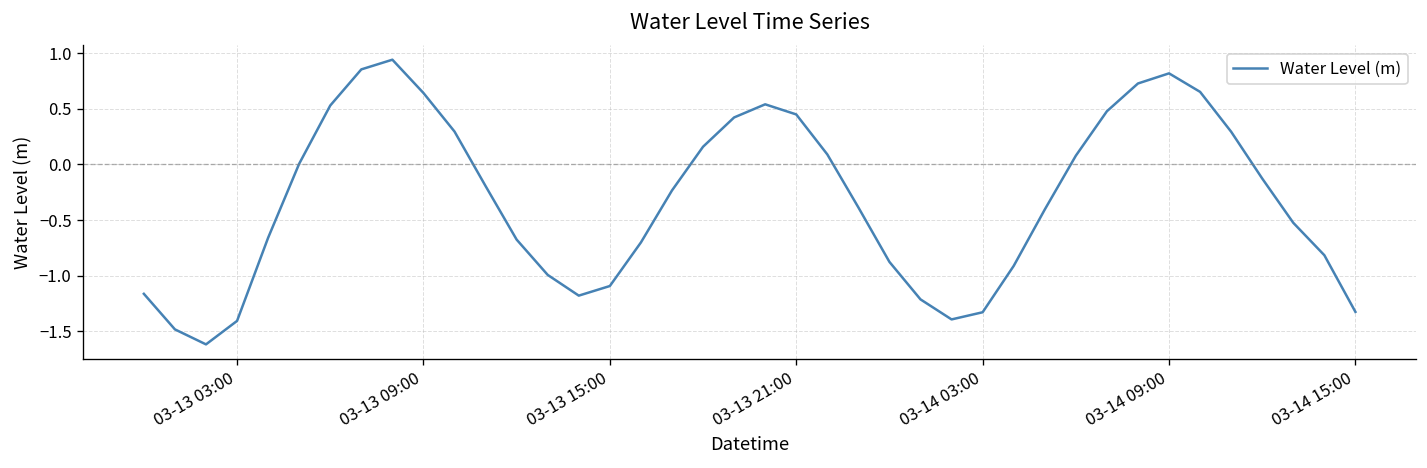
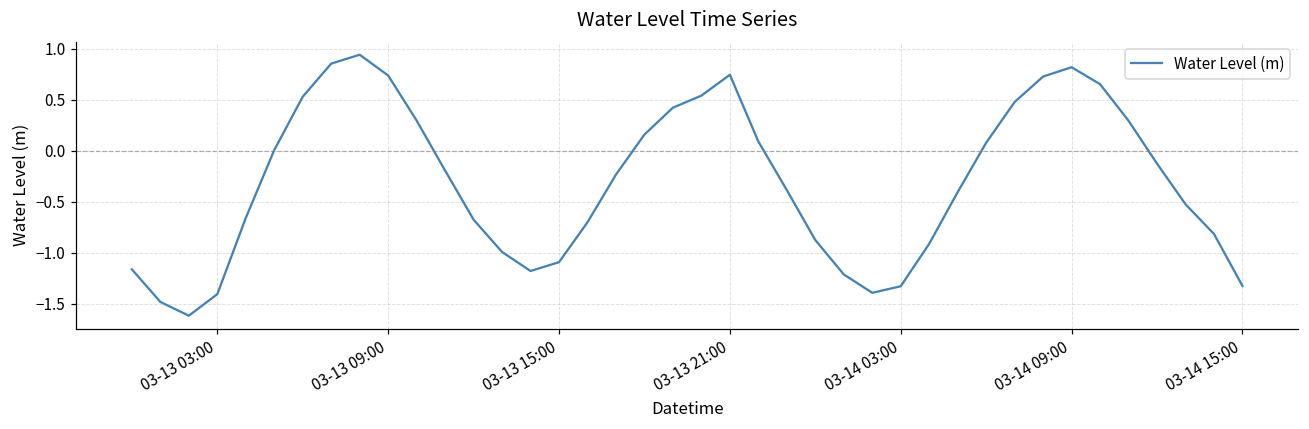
  {
    "03-13 03:00": -1.4,
-   "03-13 09:00": 0.6,
+   "03-13 09:00": 0.7,
    "03-13 15:00": -1.1,
-   "03-13 21:00": 0.5,
+   "03-13 21:00": 0.7,
    "03-14 03:00": -1.3,
    "03-14 09:00": 0.8,
    "03-14 15:00": -1.3
  }
